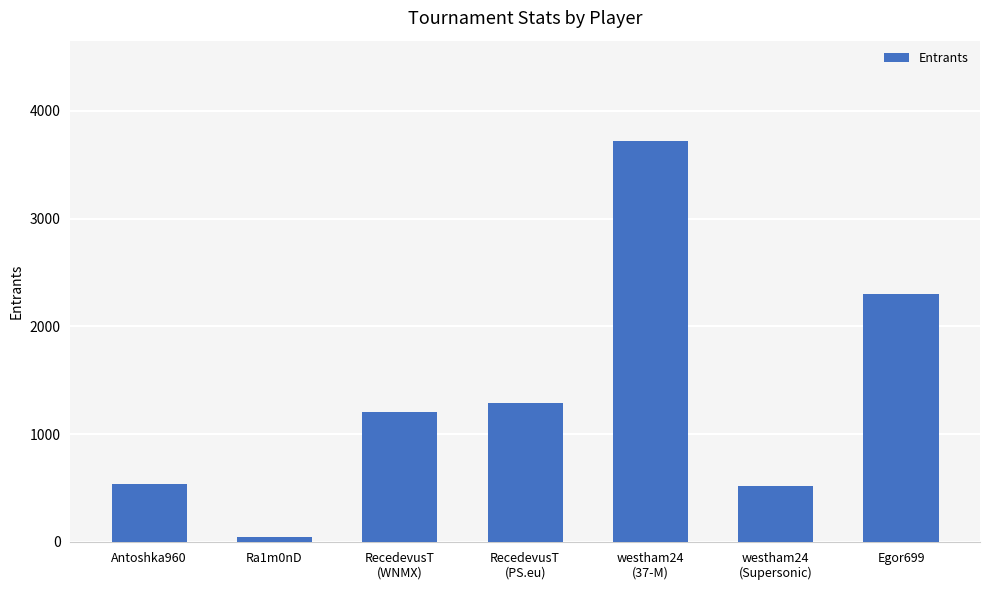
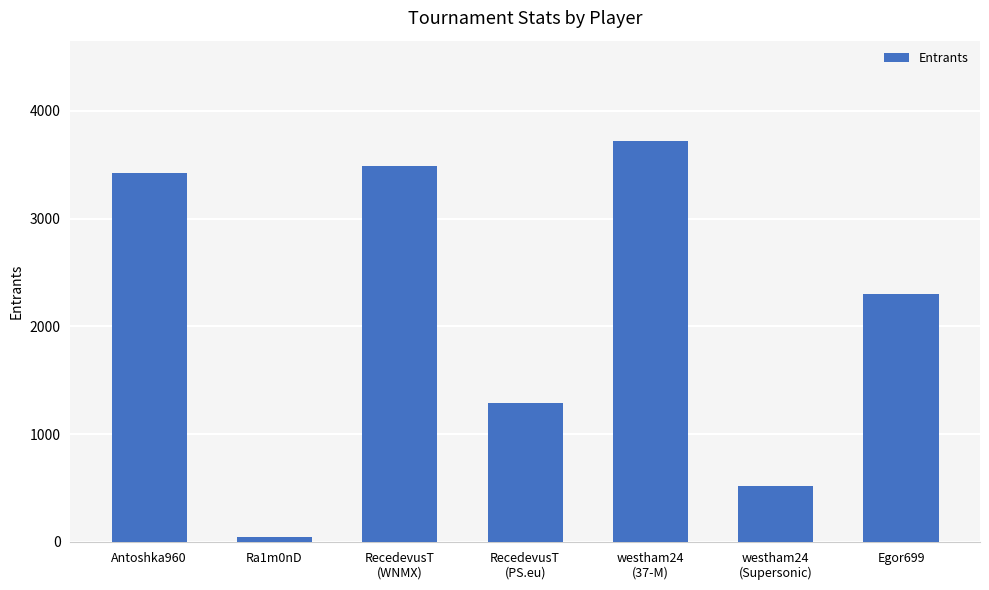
  {
-   "Antoshka960": 540,
+   "Antoshka960": 3420,
    "Ra1m0nD": 50,
-   "RecedevusT (WNMX)": 1200,
+   "RecedevusT (WNMX)": 3490,
    "RecedevusT (PS.eu)": 1290,
    "westham24 (37-M)": 3720,
    "westham24 (Supersonic)": 520,
    "Egor699": 2300
  }
